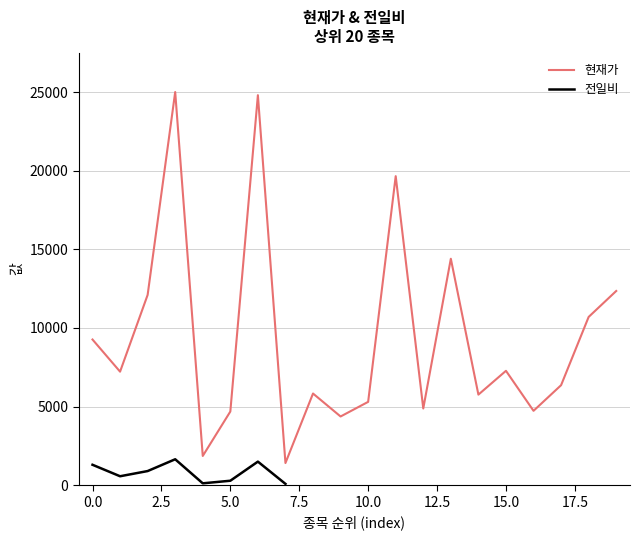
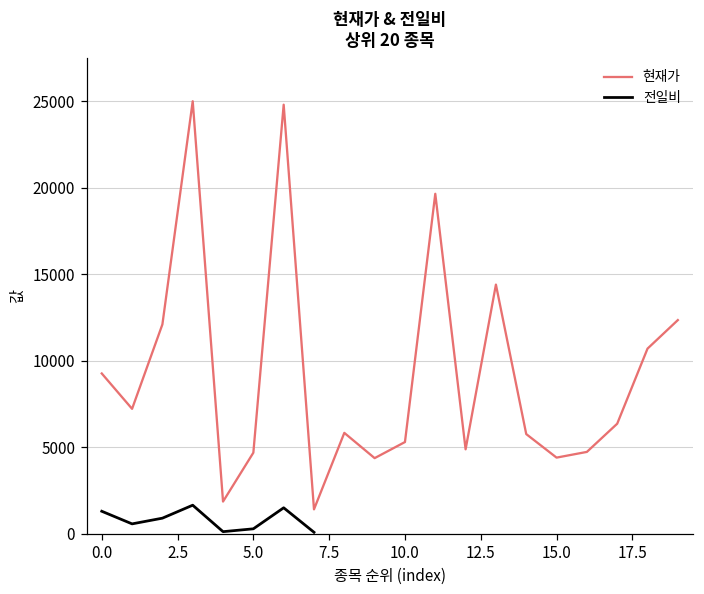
  {
    "현재가": {
      "0.0": 9300,
      "5.0": 4700,
      "10.0": 5300,
-     "15.0": 7300
+     "15.0": 4400
    },
    "전일비": {
      "0.0": 1300,
      "5.0": 300
    }
  }
